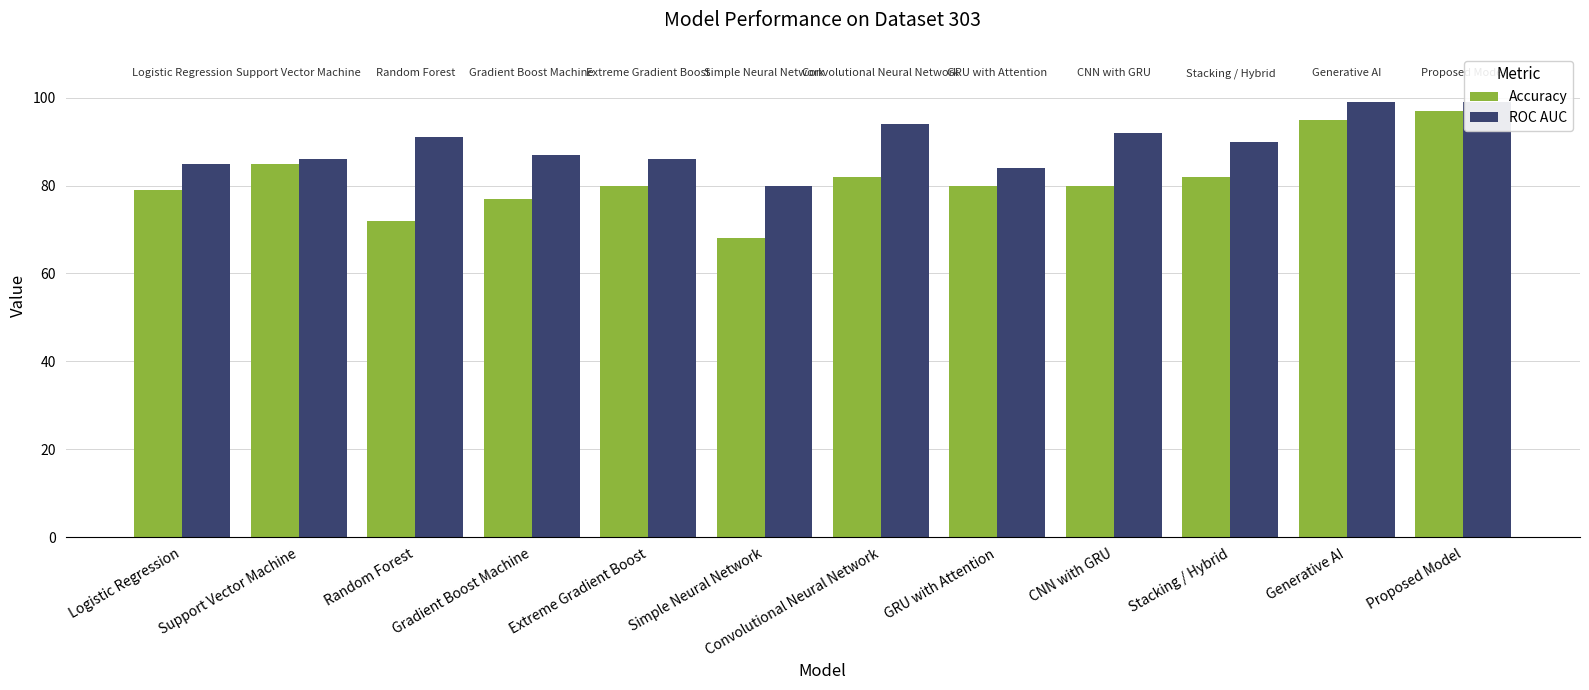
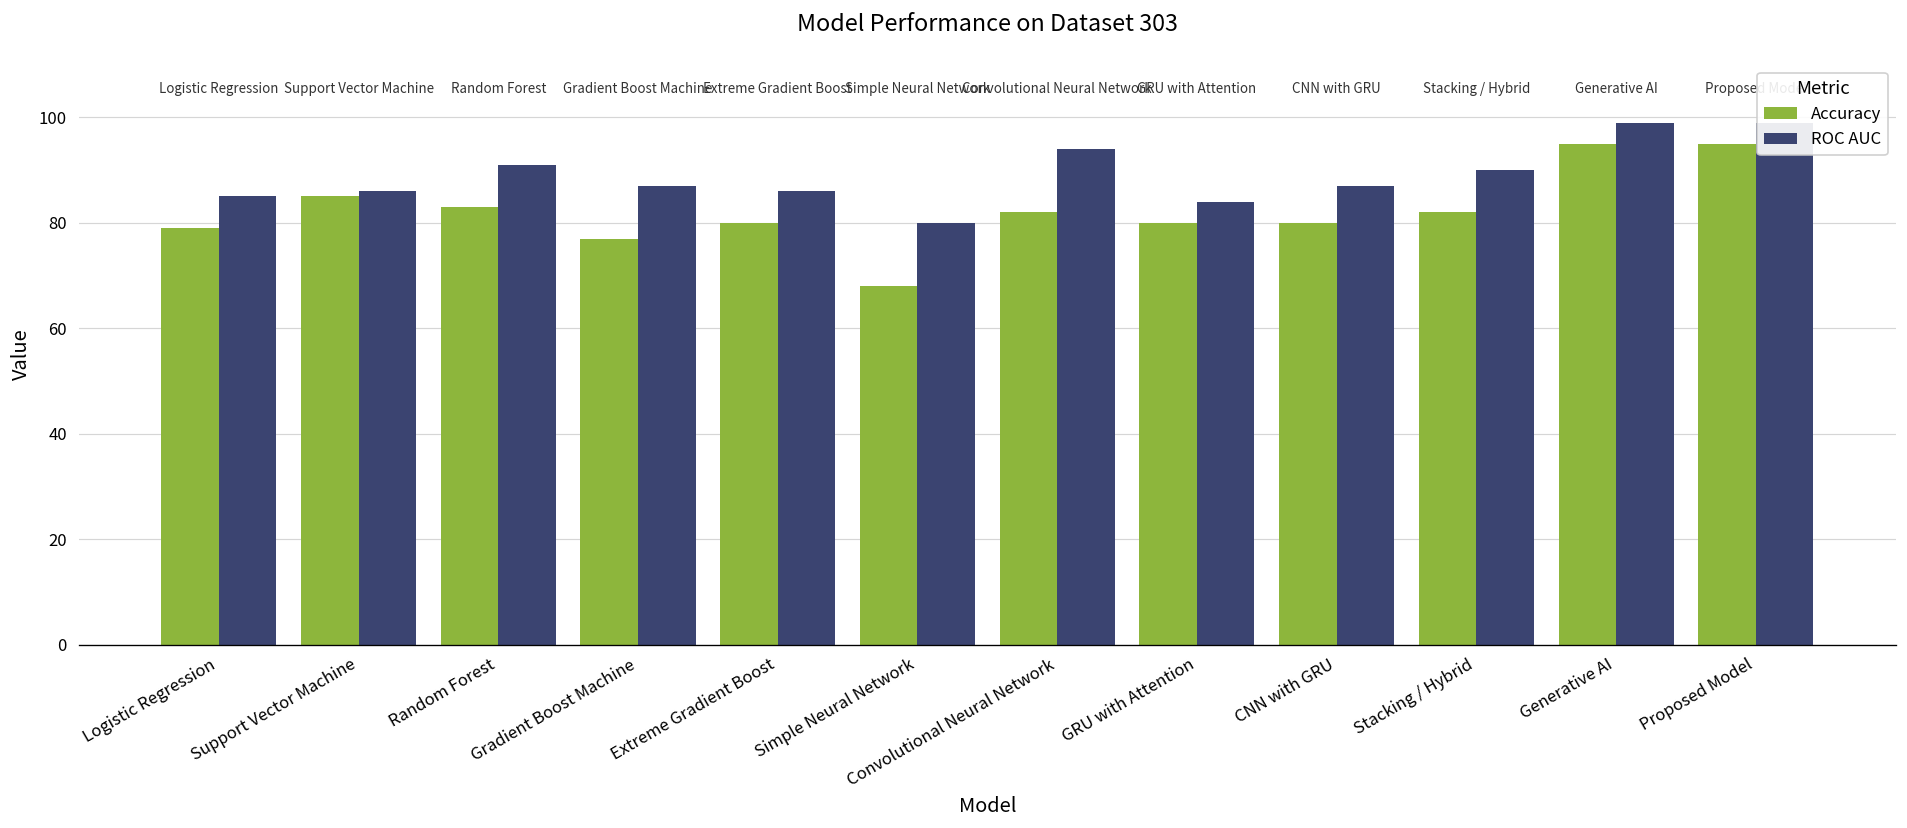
  {
    "Accuracy": {
      "Logistic Regression": 79,
      "Support Vector Machine": 85,
-     "Random Forest": 72,
+     "Random Forest": 83,
      "Gradient Boost Machine": 77,
      "Extreme Gradient Boost": 80,
      "Simple Neural Network": 68,
      "Convolutional Neural Network": 82,
      "GRU with Attention": 80,
      "CNN with GRU": 80,
      "Stacking / Hybrid": 82,
      "Generative AI": 95,
-     "Proposed Model": 97
+     "Proposed Model": 95
    },
    "ROC AUC": {
      "Logistic Regression": 85,
      "Support Vector Machine": 86,
      "Random Forest": 91,
      "Gradient Boost Machine": 87,
      "Extreme Gradient Boost": 86,
      "Simple Neural Network": 80,
      "Convolutional Neural Network": 94,
      "GRU with Attention": 84,
-     "CNN with GRU": 92,
+     "CNN with GRU": 87,
      "Stacking / Hybrid": 90,
      "Generative AI": 99
    }
  }
